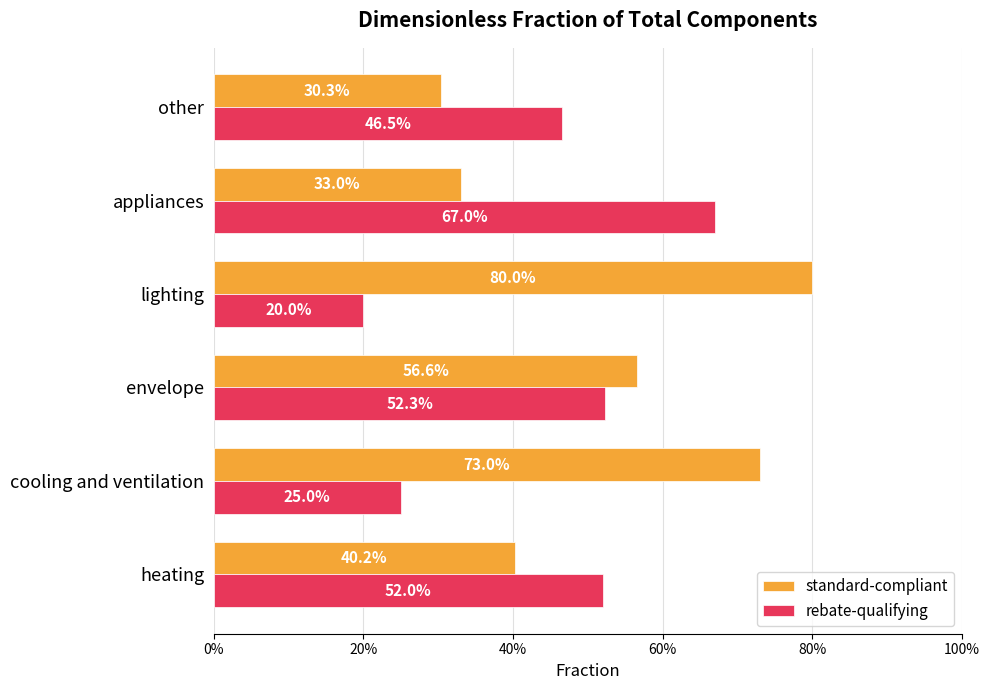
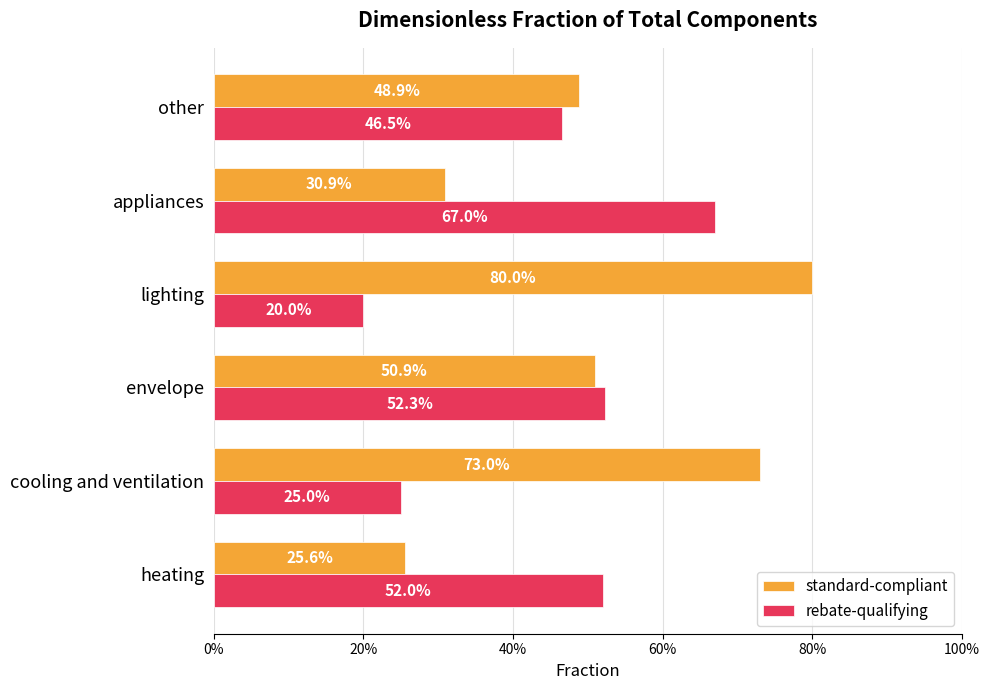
  {
    "standard-compliant": {
-     "other": "30.3%",
-     "appliances": "33.0%",
+     "other": "48.9%",
+     "appliances": "30.9%",
      "lighting": "80.0%",
-     "envelope": "56.6%",
+     "envelope": "50.9%",
      "cooling and ventilation": "73.0%",
-     "heating": "40.2%"
+     "heating": "25.6%"
    },
    "rebate-qualifying": {
      "other": "46.5%",
      "appliances": "67.0%",
      "lighting": "20.0%",
      "envelope": "52.3%",
      "cooling and ventilation": "25.0%",
      "heating": "52.0%"
    }
  }
